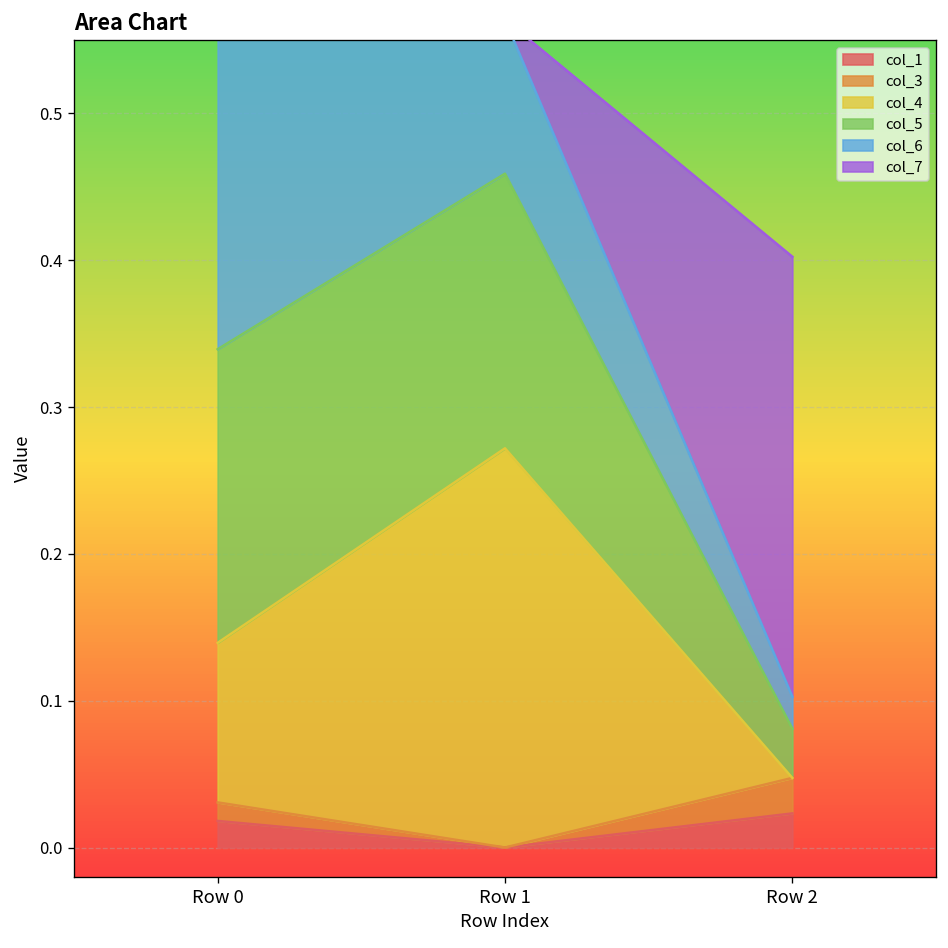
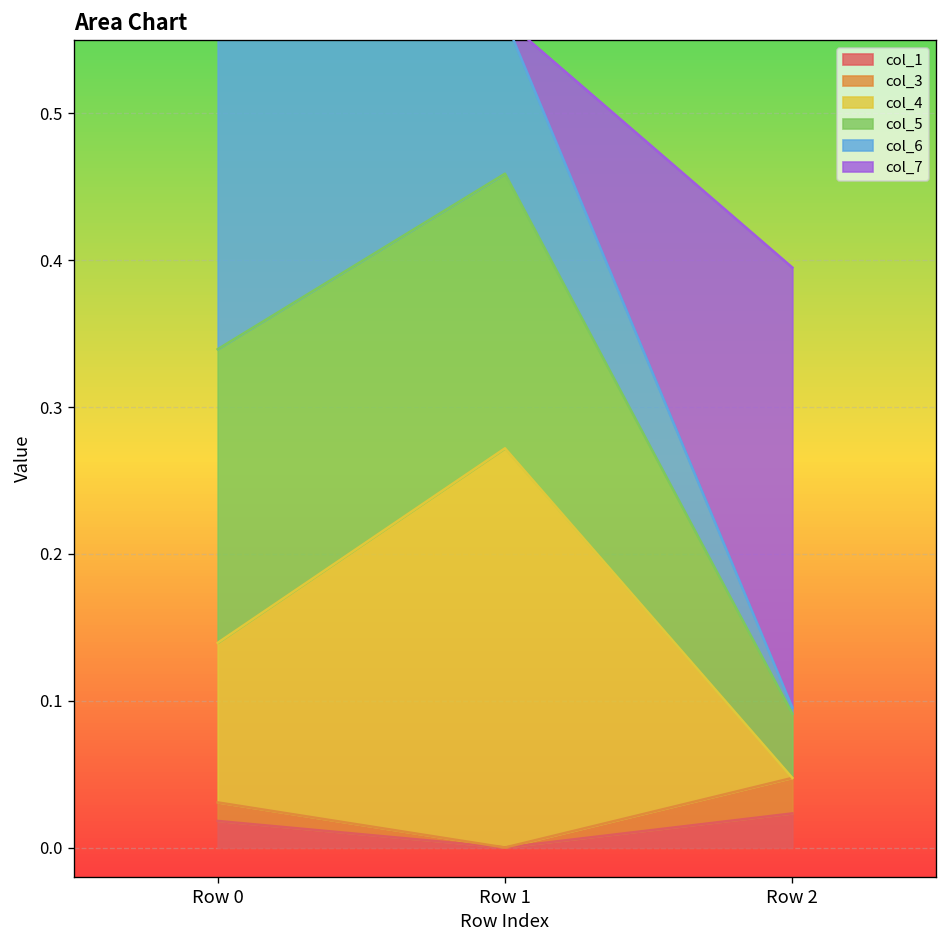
  {
    "col_4": {
      "Row 0": 0.109,
      "Row 1": 0.272
    },
    "col_5": {
      "Row 0": 0.200,
      "Row 1": 0.187,
-     "Row 2": 0.034
+     "Row 2": 0.044
    },
    "col_6": {
-     "Row 2": 0.022
+     "Row 2": 0.004
    },
    "col_7": {
      "Row 2": 0.300
    }
  }
